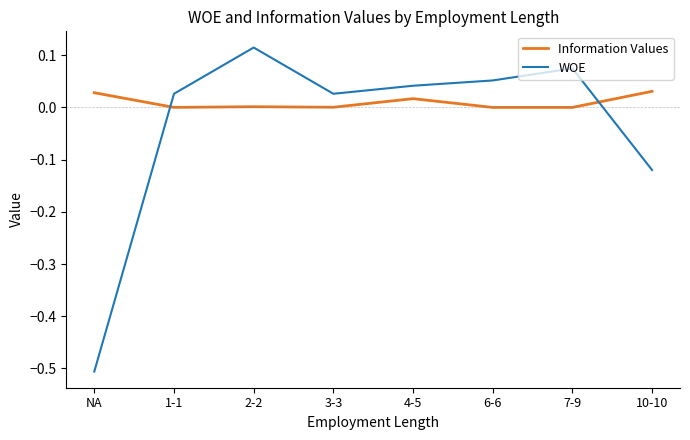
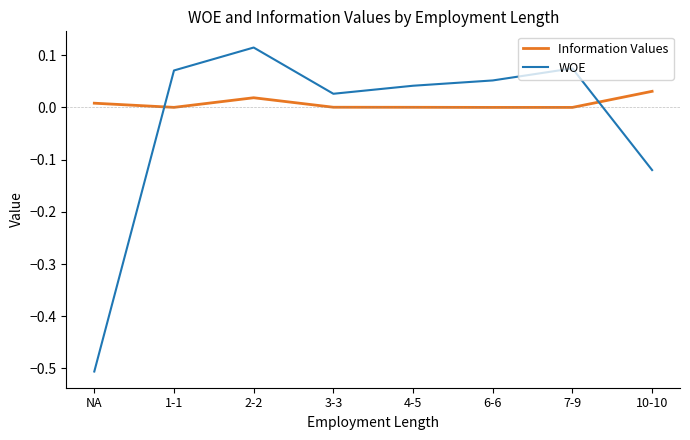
  {
    "Information Values": {
-     "NA": 0.03,
+     "NA": 0.01,
      "1-1": 0.00,
-     "2-2": 0.00,
+     "2-2": 0.02,
      "3-3": 0.00,
-     "4-5": 0.02,
+     "4-5": 0.00,
      "6-6": 0.00,
      "7-9": 0.00,
      "10-10": 0.03
    },
    "WOE": {
      "NA": -0.51,
-     "1-1": 0.03,
+     "1-1": 0.07,
      "2-2": 0.11,
      "3-3": 0.03,
      "4-5": 0.04,
      "6-6": 0.05,
      "10-10": -0.12
    }
  }
